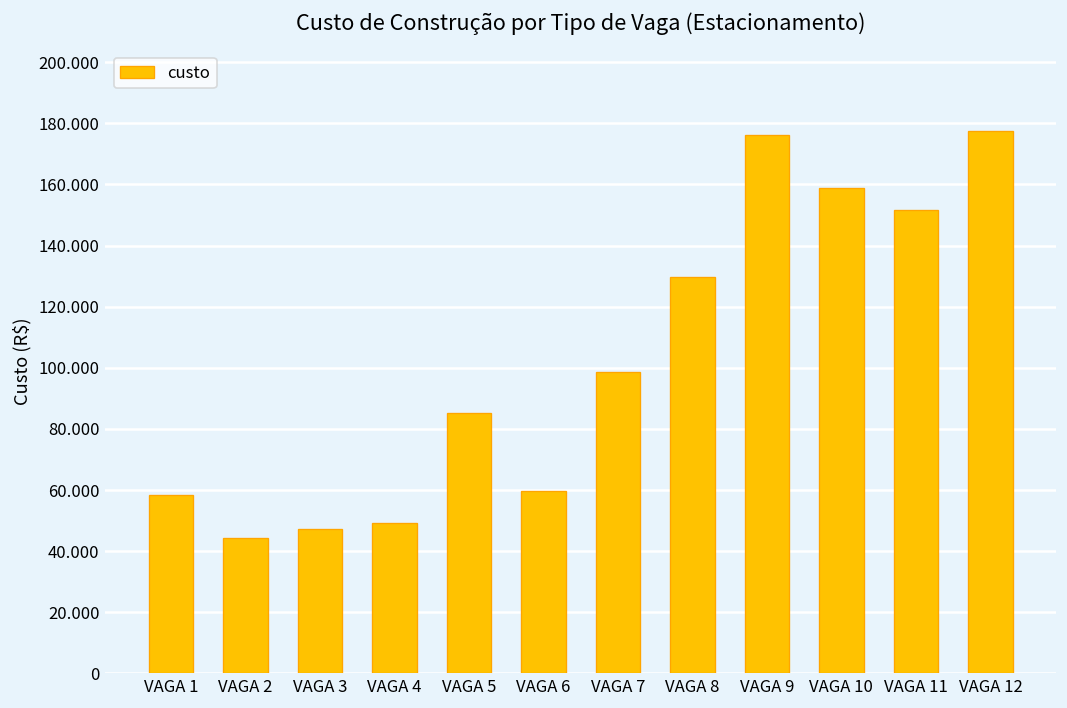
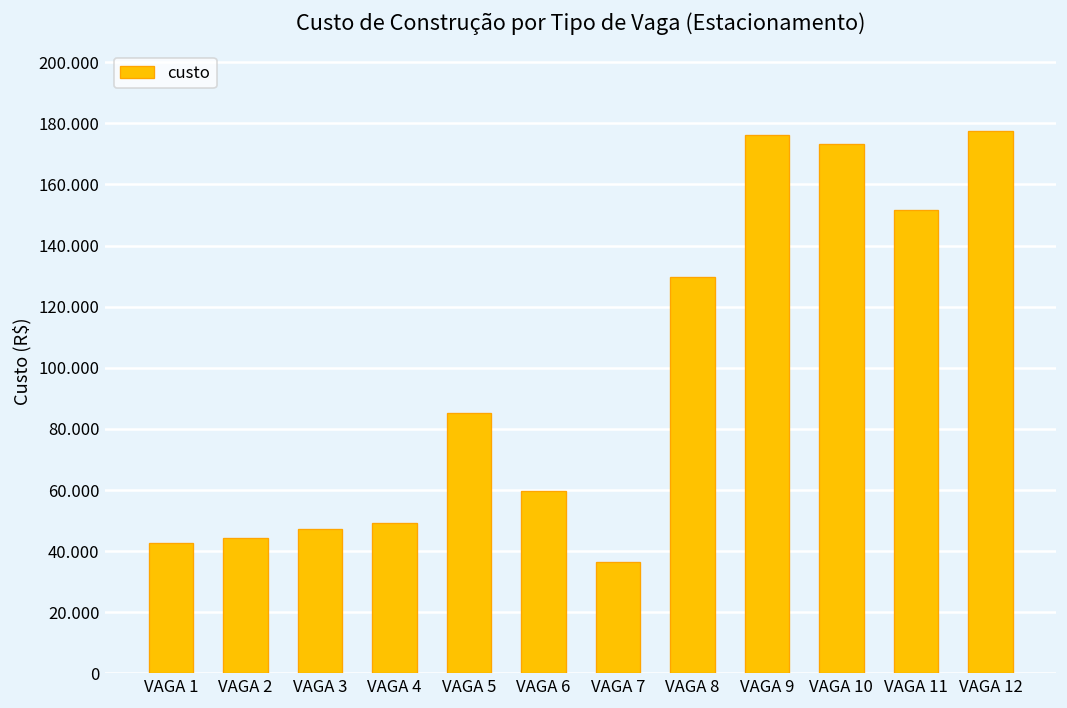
  {
-   "VAGA 1": 58,
+   "VAGA 1": 43,
    "VAGA 2": 44,
    "VAGA 3": 47,
    "VAGA 4": 49,
    "VAGA 5": 85,
    "VAGA 6": 60,
-   "VAGA 7": 99,
+   "VAGA 7": 37,
    "VAGA 8": 130,
    "VAGA 9": 176,
-   "VAGA 10": 159,
+   "VAGA 10": 173,
    "VAGA 11": 152,
    "VAGA 12": 177
  }
